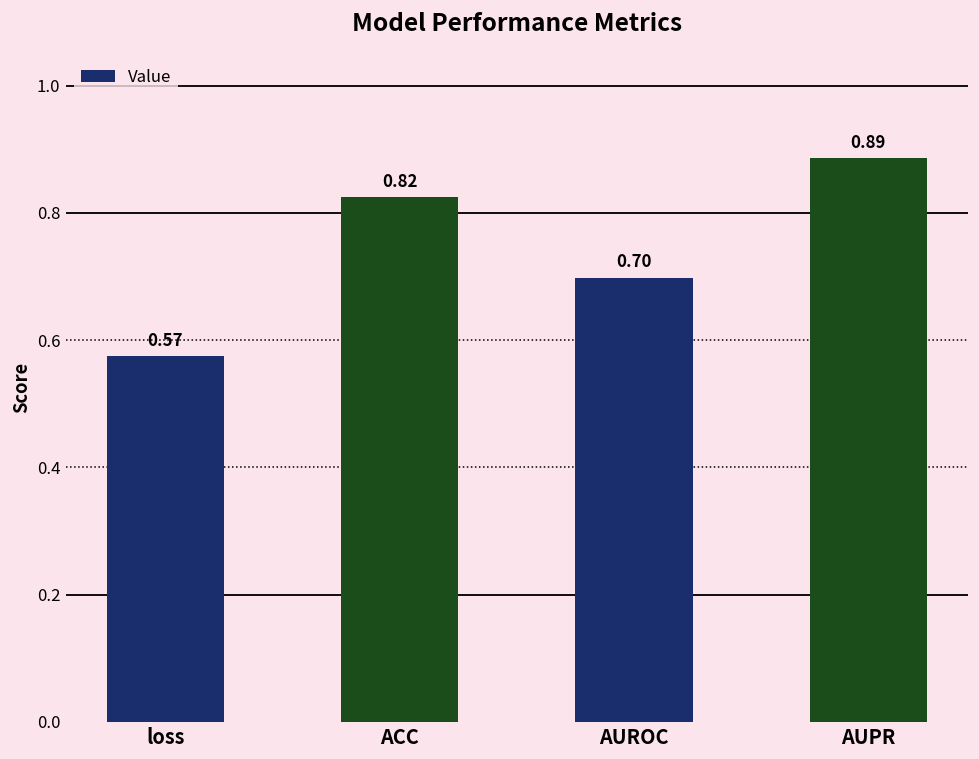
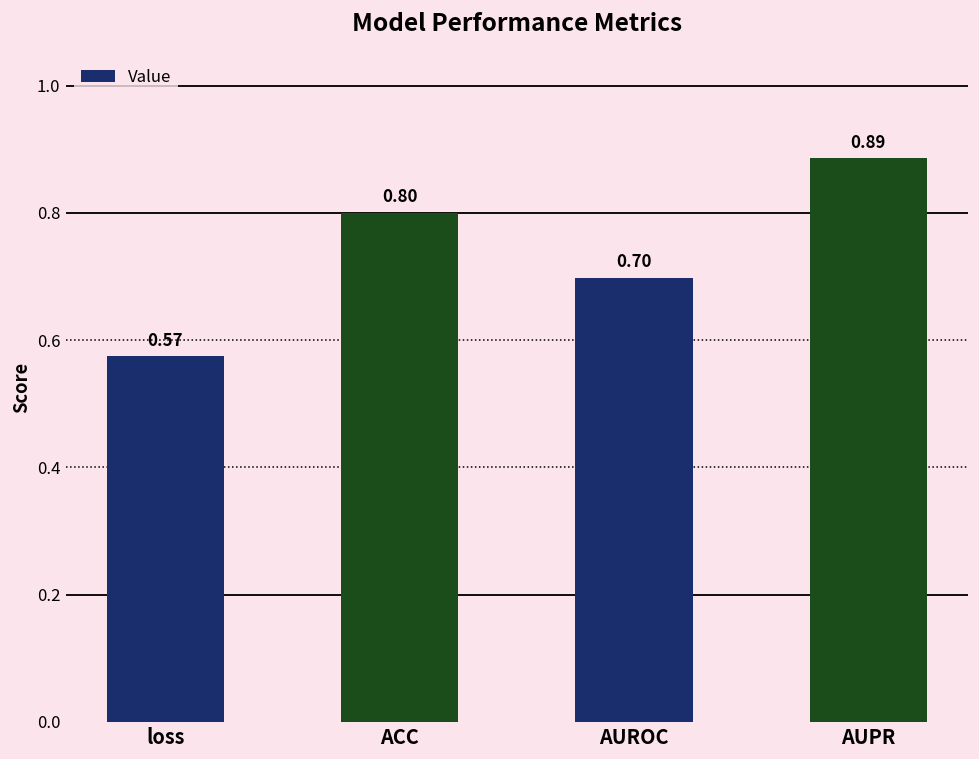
  {
    "loss": 0.57,
-   "ACC": 0.82,
+   "ACC": 0.80,
    "AUROC": 0.70,
    "AUPR": 0.89
  }
